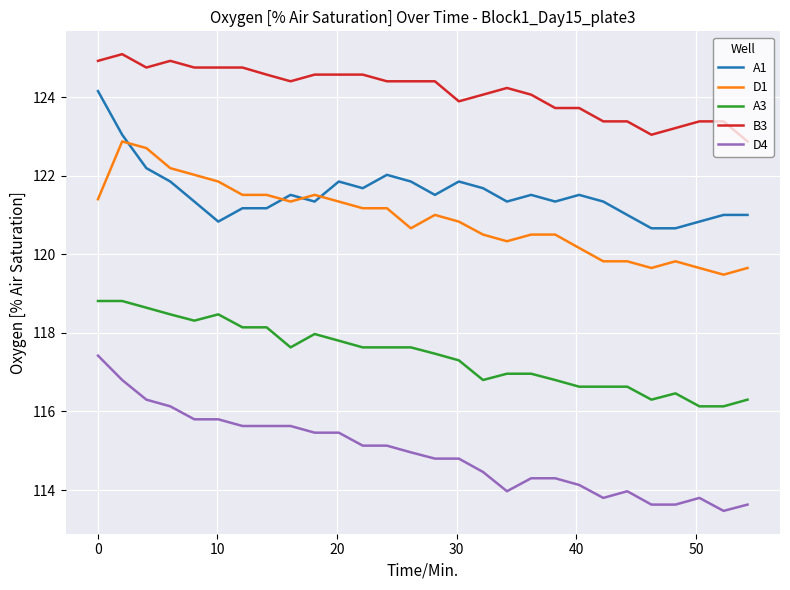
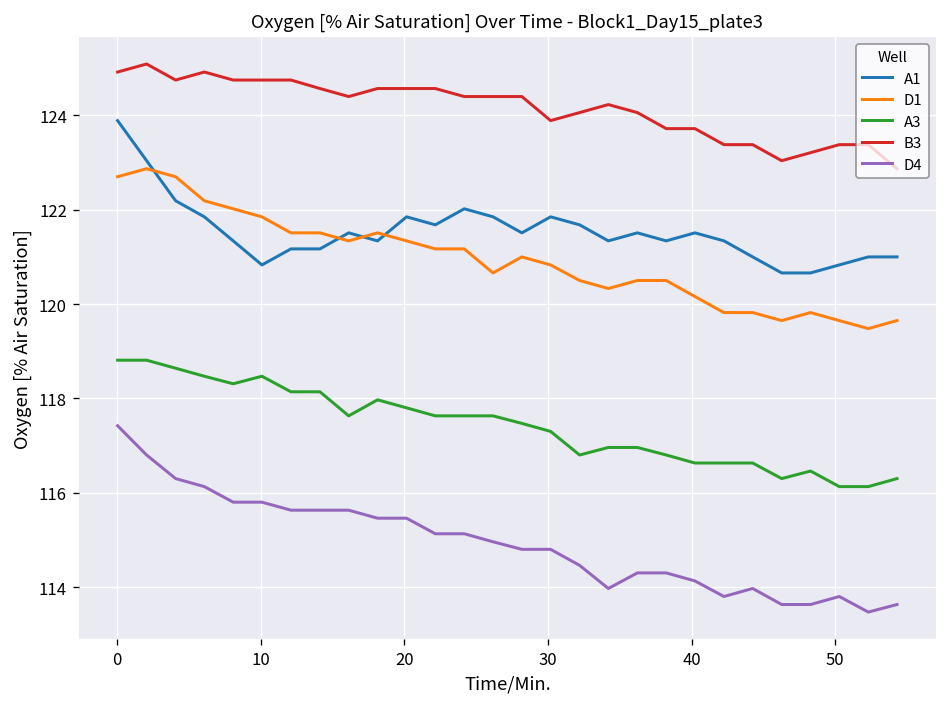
  {
    "A1": {
-     "0": 124.2
+     "0": 123.9
    },
    "D1": {
-     "0": 121.4
+     "0": 122.7
    },
    "A3": {
      "0": 118.8
    },
    "B3": {
      "0": 124.9
    },
    "D4": {
      "0": 117.4
    }
  }
